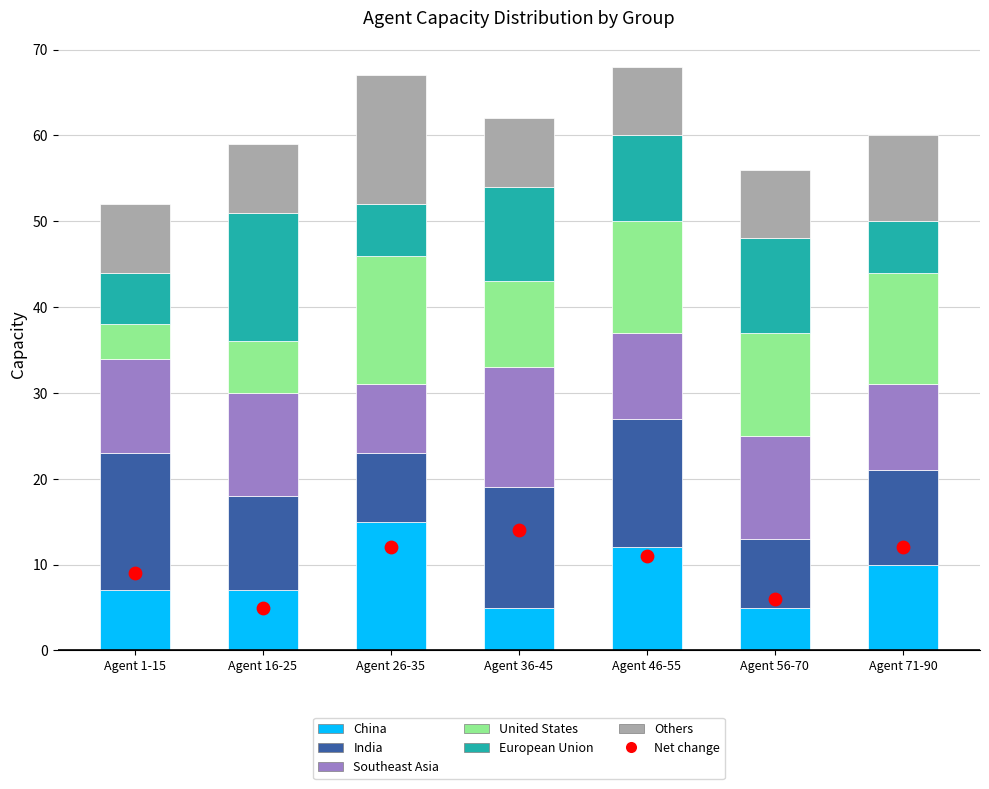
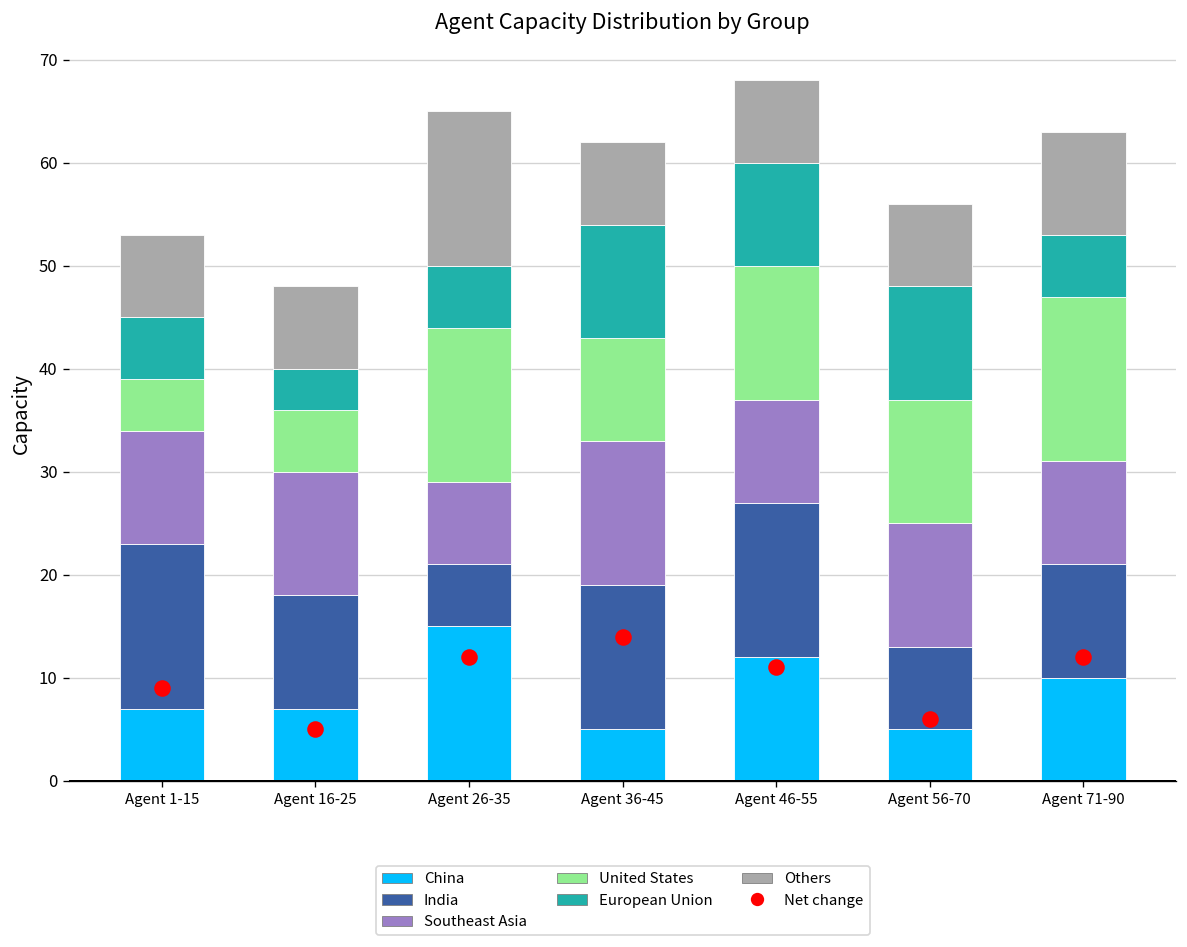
  {
    "China": {
      "Agent 1-15": 7,
      "Agent 16-25": 7,
      "Agent 26-35": 15,
      "Agent 36-45": 5,
      "Agent 46-55": 12,
      "Agent 56-70": 5,
      "Agent 71-90": 10
    },
    "India": {
      "Agent 1-15": 16,
      "Agent 16-25": 11,
-     "Agent 26-35": 8,
+     "Agent 26-35": 6,
      "Agent 36-45": 14,
      "Agent 46-55": 15,
      "Agent 56-70": 8,
      "Agent 71-90": 11
    },
    "United States": {
-     "Agent 1-15": 4,
+     "Agent 1-15": 5,
      "Agent 16-25": 6,
      "Agent 26-35": 15,
      "Agent 36-45": 10,
      "Agent 46-55": 13,
      "Agent 56-70": 12,
-     "Agent 71-90": 13
+     "Agent 71-90": 16
    },
    "European Union": {
      "Agent 1-15": 6,
-     "Agent 16-25": 15,
+     "Agent 16-25": 4,
      "Agent 26-35": 6,
      "Agent 36-45": 11,
      "Agent 46-55": 10,
      "Agent 56-70": 11,
      "Agent 71-90": 6
    }
  }
